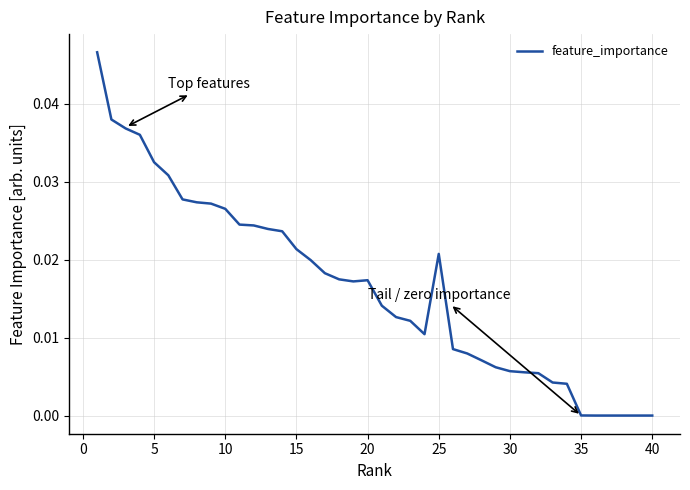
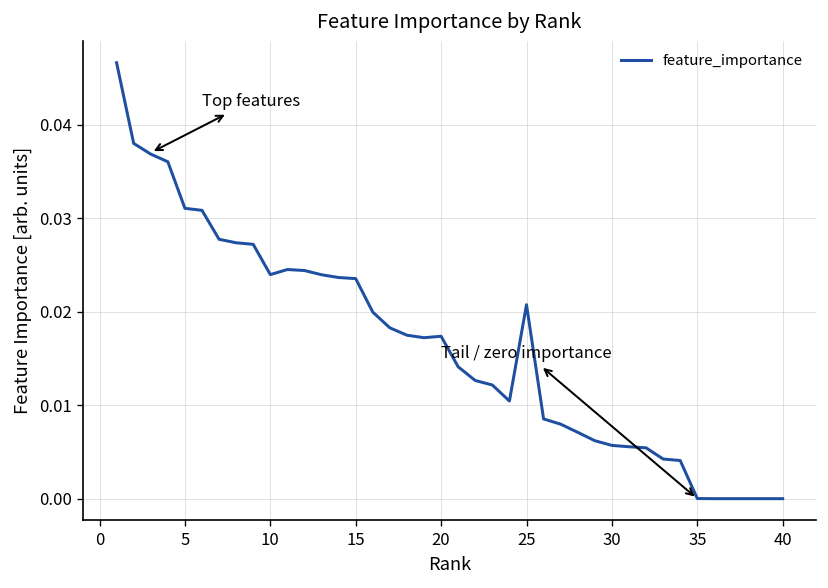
  {
-   "5": 0.033,
-   "10": 0.027,
-   "15": 0.021,
+   "5": 0.031,
+   "10": 0.024,
+   "15": 0.024,
    "20": 0.017,
    "25": 0.021,
    "30": 0.006,
    "35": 0.000,
    "40": 0.000
  }
